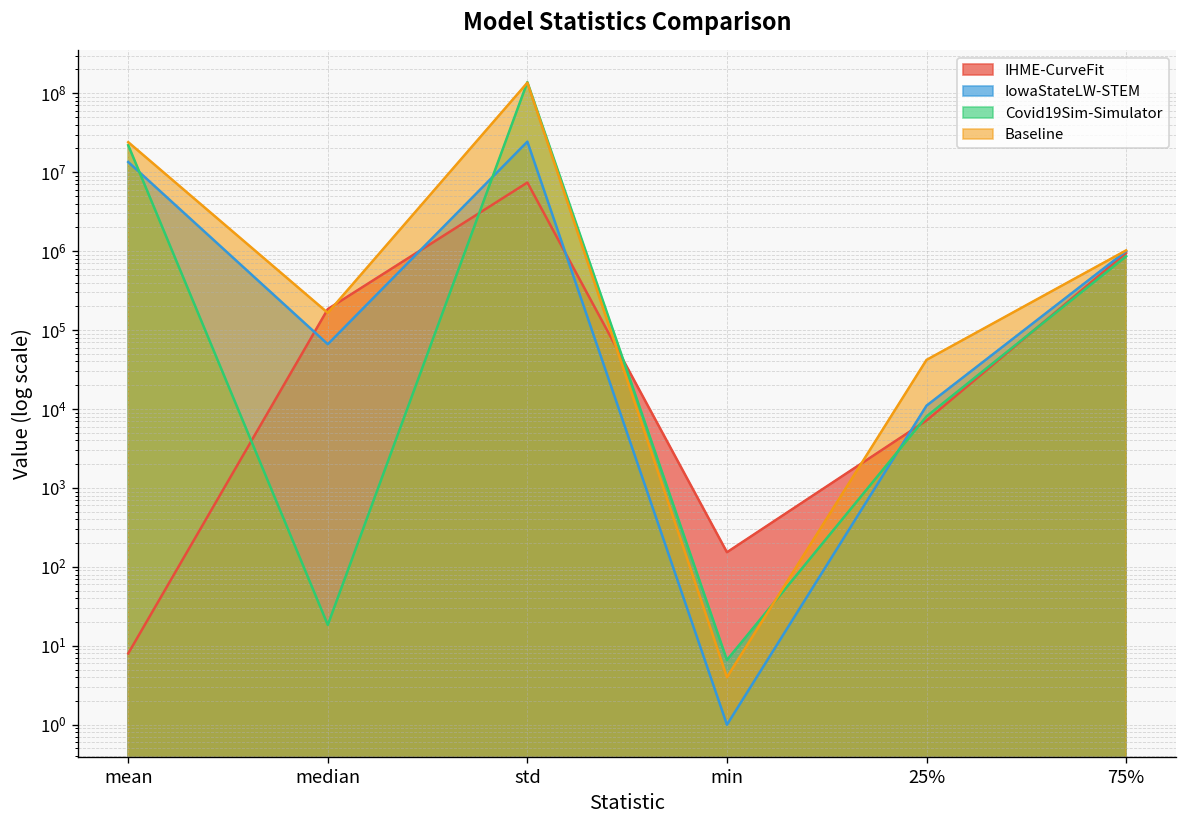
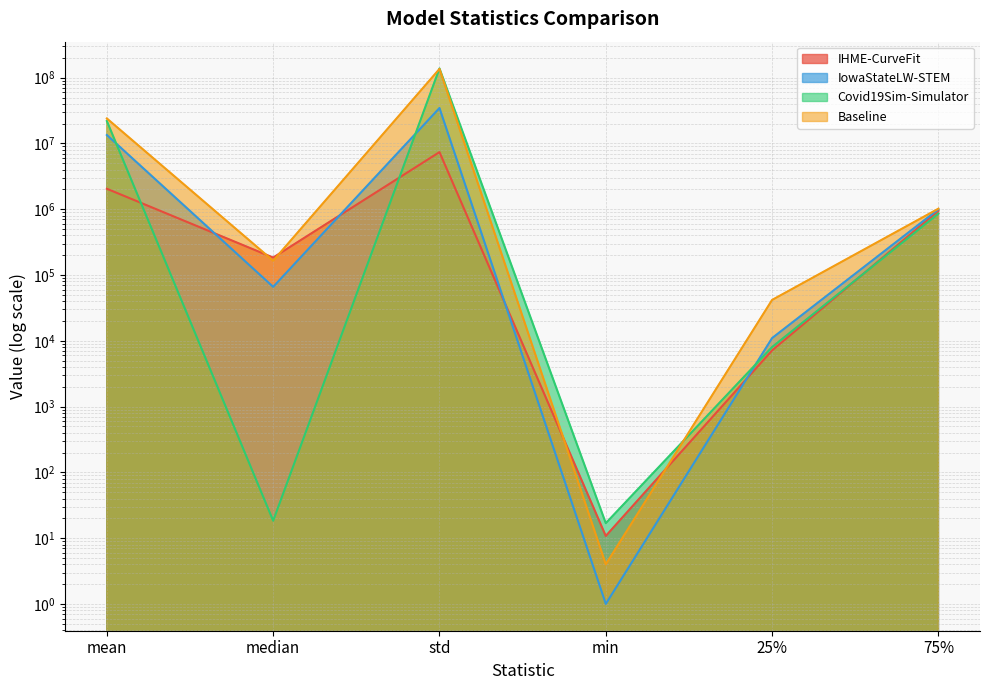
  {
    "IHME-CurveFit": {
-     "mean": 8,
+     "mean": 2000000,
      "median": 180000,
      "std": 7000000,
-     "min": 150,
+     "min": 11,
      "25%": 7000
    },
    "IowaStateLW-STEM": {
      "mean": 13000000,
      "median": 70000,
-     "std": 24000000,
+     "std": 30000000,
      "min": 1,
      "25%": 11000
    },
    "Covid19Sim-Simulator": {
      "median": 18,
-     "min": 7,
+     "min": 17,
      "25%": 8000,
      "75%": 900000
    },
    "Baseline": {
      "median": 170000,
      "min": 4,
      "25%": 40000
    }
  }
